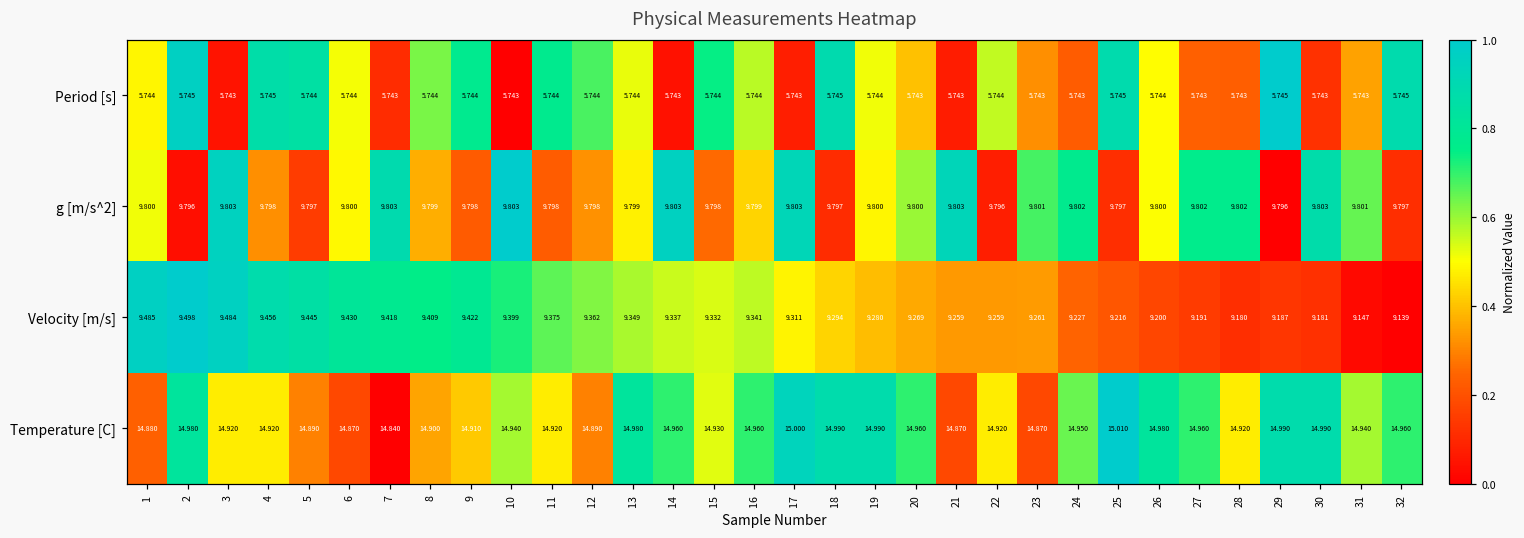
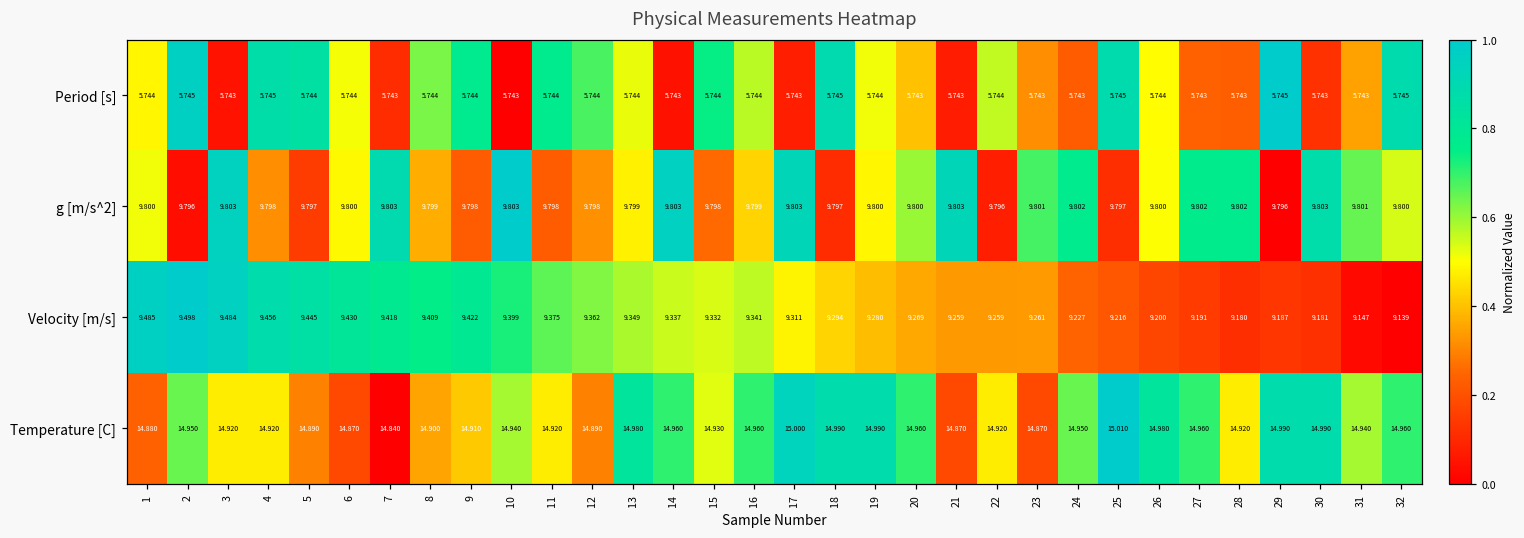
  {
    "Period [s]": {
      "1": 5.744,
      "2": 5.745,
      "3": 5.743,
      "4": 5.745,
      "5": 5.744,
      "6": 5.744,
      "7": 5.743,
      "8": 5.744,
      "9": 5.744,
      "10": 5.743,
      "11": 5.744,
      "12": 5.744,
      "13": 5.744,
      "14": 5.743,
      "15": 5.744,
      "16": 5.744,
      "17": 5.743,
      "18": 5.745,
      "19": 5.744,
      "20": 5.743,
      "21": 5.743,
      "22": 5.744,
      "23": 5.743,
      "24": 5.743,
      "25": 5.745,
      "26": 5.744,
      "27": 5.743,
      "28": 5.743,
      "29": 5.745,
      "30": 5.743,
      "31": 5.743,
      "32": 5.745
    },
    "g [m/s^2]": {
      "1": 9.800,
      "2": 9.796,
      "3": 9.803,
      "4": 9.798,
      "5": 9.797,
      "6": 9.800,
      "7": 9.803,
      "8": 9.799,
      "9": 9.798,
      "10": 9.803,
      "11": 9.798,
      "12": 9.798,
      "13": 9.799,
      "14": 9.803,
      "15": 9.798,
      "16": 9.799,
      "17": 9.803,
      "18": 9.797,
      "19": 9.800,
      "20": 9.800,
      "21": 9.803,
      "22": 9.796,
      "23": 9.801,
      "24": 9.802,
      "25": 9.797,
      "26": 9.800,
      "27": 9.802,
      "28": 9.802,
      "29": 9.796,
      "30": 9.803,
      "31": 9.801,
-     "32": 9.797
+     "32": 9.800
    },
    "Velocity [m/s]": {
      "1": 9.485,
      "2": 9.498,
      "3": 9.484,
      "4": 9.456,
      "5": 9.445,
      "6": 9.430,
      "7": 9.418,
      "8": 9.409,
      "9": 9.422,
      "10": 9.399,
      "11": 9.375,
      "12": 9.362,
      "13": 9.349,
      "14": 9.337,
      "15": 9.332,
      "16": 9.341,
      "17": 9.311,
      "18": 9.294,
      "19": 9.280,
      "20": 9.269,
      "21": 9.259,
      "22": 9.259,
      "23": 9.261,
      "24": 9.227,
      "25": 9.216,
      "26": 9.200,
      "27": 9.191,
      "28": 9.180,
      "29": 9.187,
      "30": 9.181,
      "31": 9.147,
      "32": 9.139
    },
    "Temperature [C]": {
      "1": 14.880,
-     "2": 14.980,
+     "2": 14.950,
      "3": 14.920,
      "4": 14.920,
      "5": 14.890,
      "6": 14.870,
      "7": 14.840,
      "8": 14.900,
      "9": 14.910,
      "10": 14.940,
      "11": 14.920,
      "12": 14.890,
      "13": 14.980,
      "14": 14.960,
      "15": 14.930,
      "16": 14.960,
      "17": 15.000,
      "18": 14.990,
      "19": 14.990,
      "20": 14.960,
      "21": 14.870,
      "22": 14.920,
      "23": 14.870,
      "24": 14.950,
      "25": 15.010,
      "26": 14.980,
      "27": 14.960,
      "28": 14.920,
      "29": 14.990,
      "30": 14.990,
      "31": 14.940,
      "32": 14.960
    }
  }
